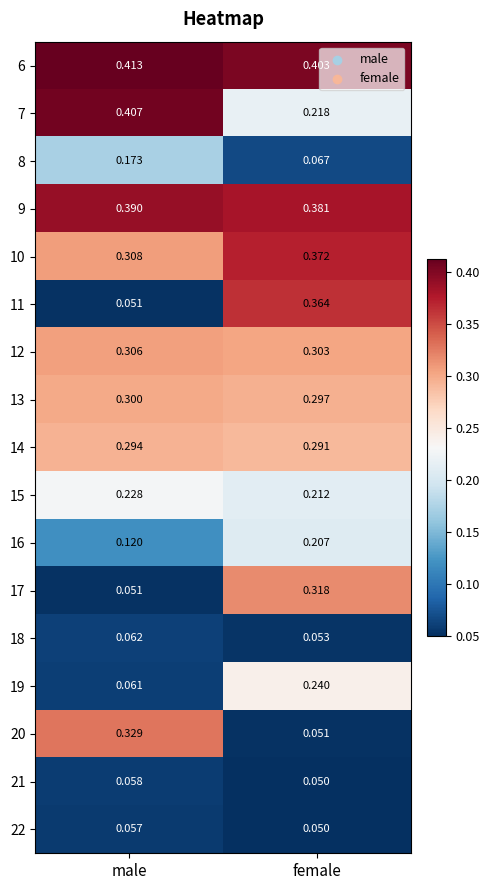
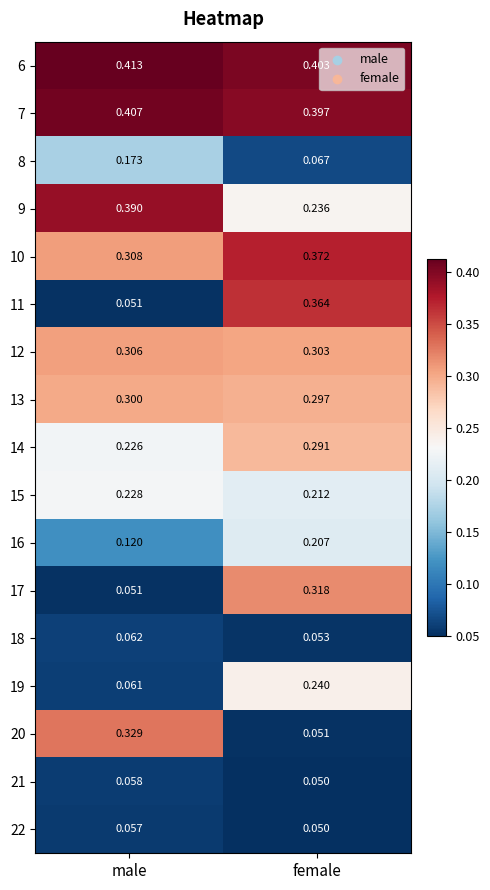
  {
    "6": {
      "male": 0.413
    },
    "7": {
      "male": 0.407,
-     "female": 0.218
+     "female": 0.397
    },
    "8": {
      "male": 0.173,
      "female": 0.067
    },
    "9": {
      "male": 0.390,
-     "female": 0.381
+     "female": 0.236
    },
    "10": {
      "male": 0.308,
      "female": 0.372
    },
    "11": {
      "male": 0.051,
      "female": 0.364
    },
    "12": {
      "male": 0.306,
      "female": 0.303
    },
    "13": {
      "male": 0.300,
      "female": 0.297
    },
    "14": {
-     "male": 0.294,
+     "male": 0.226,
      "female": 0.291
    },
    "15": {
      "male": 0.228,
      "female": 0.212
    },
    "16": {
      "male": 0.120,
      "female": 0.207
    },
    "17": {
      "male": 0.051,
      "female": 0.318
    },
    "18": {
      "male": 0.062,
      "female": 0.053
    },
    "19": {
      "male": 0.061,
      "female": 0.240
    },
    "20": {
      "male": 0.329,
      "female": 0.051
    },
    "21": {
      "male": 0.058,
      "female": 0.050
    },
    "22": {
      "male": 0.057,
      "female": 0.050
    }
  }
